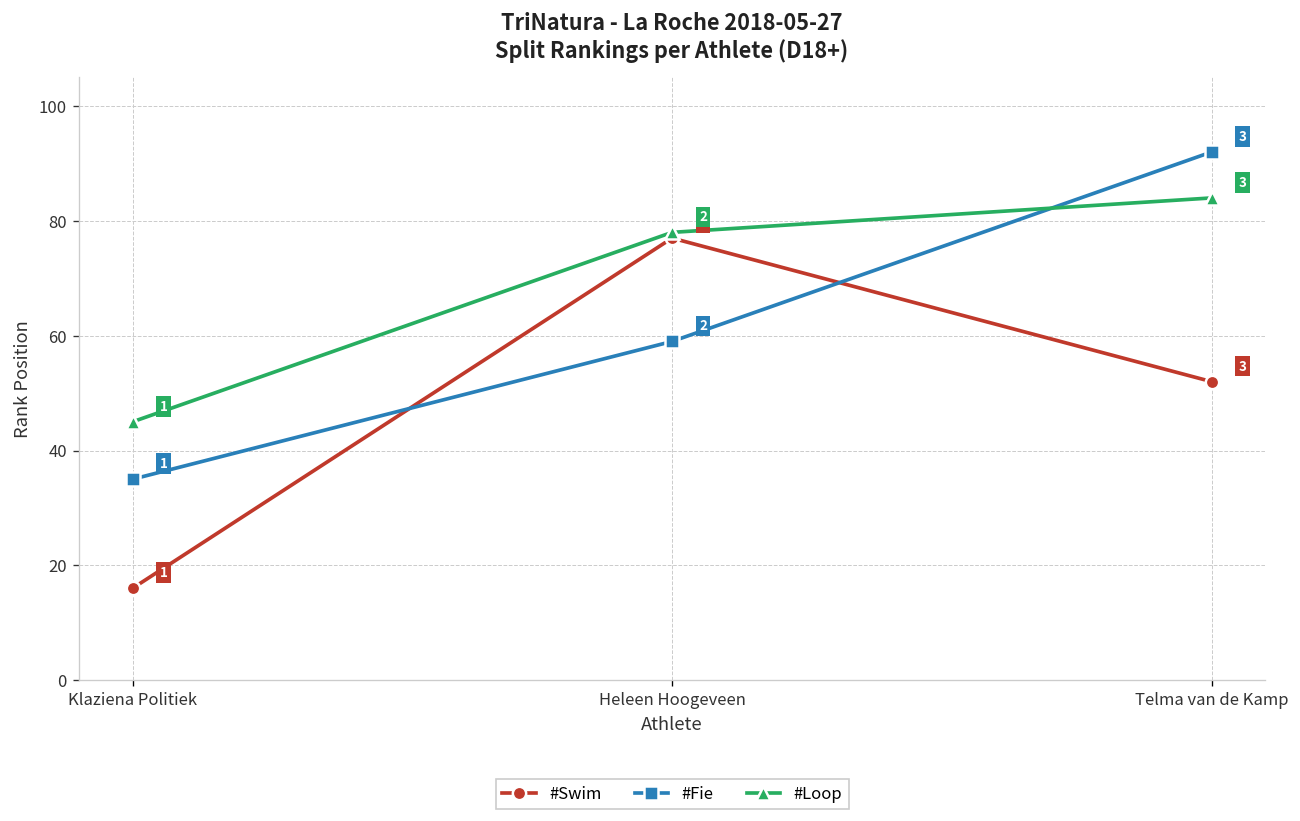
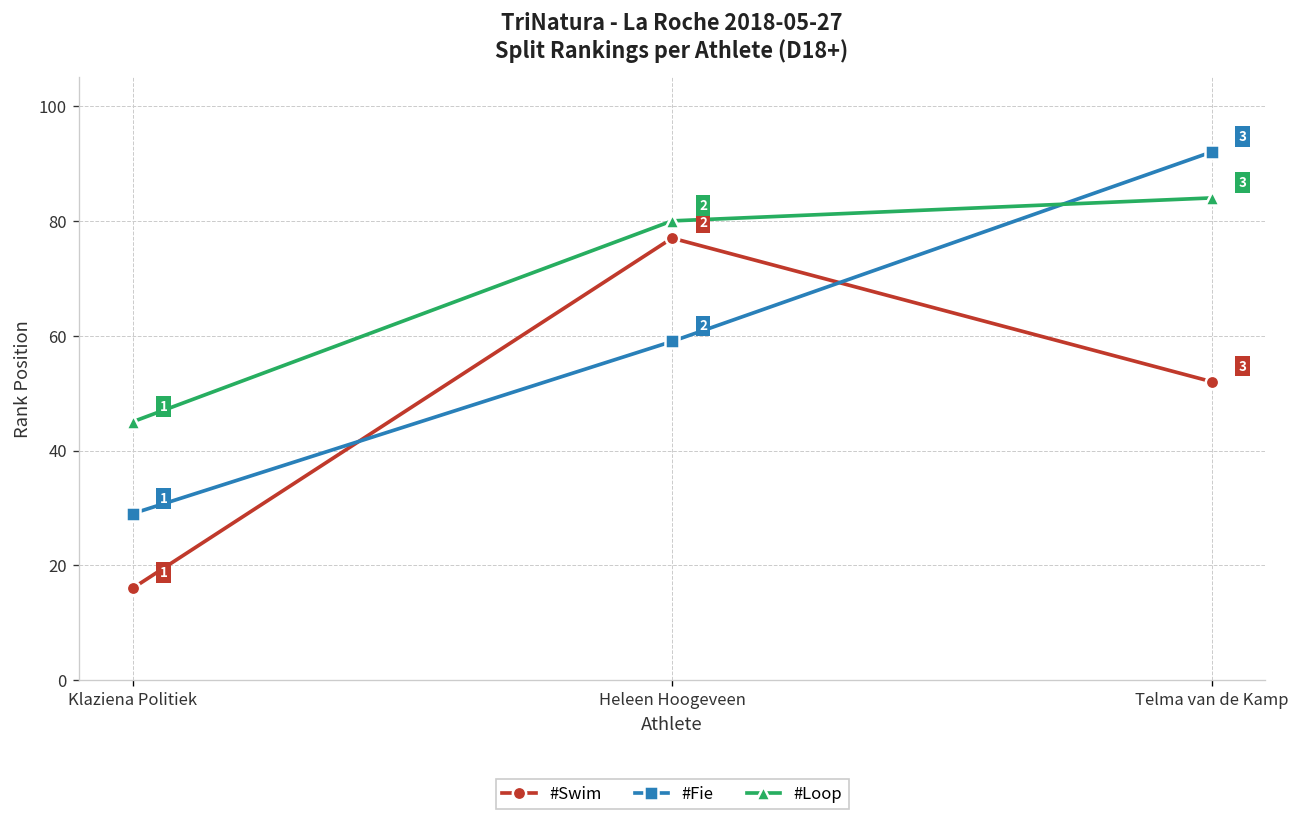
  {
    "#Swim": {
      "Heleen Hoogeveen": 77
    },
    "#Fie": {
-     "Klaziena Politiek": 35
+     "Klaziena Politiek": 29
    },
    "#Loop": {
-     "Heleen Hoogeveen": 78
+     "Heleen Hoogeveen": 80
    }
  }
